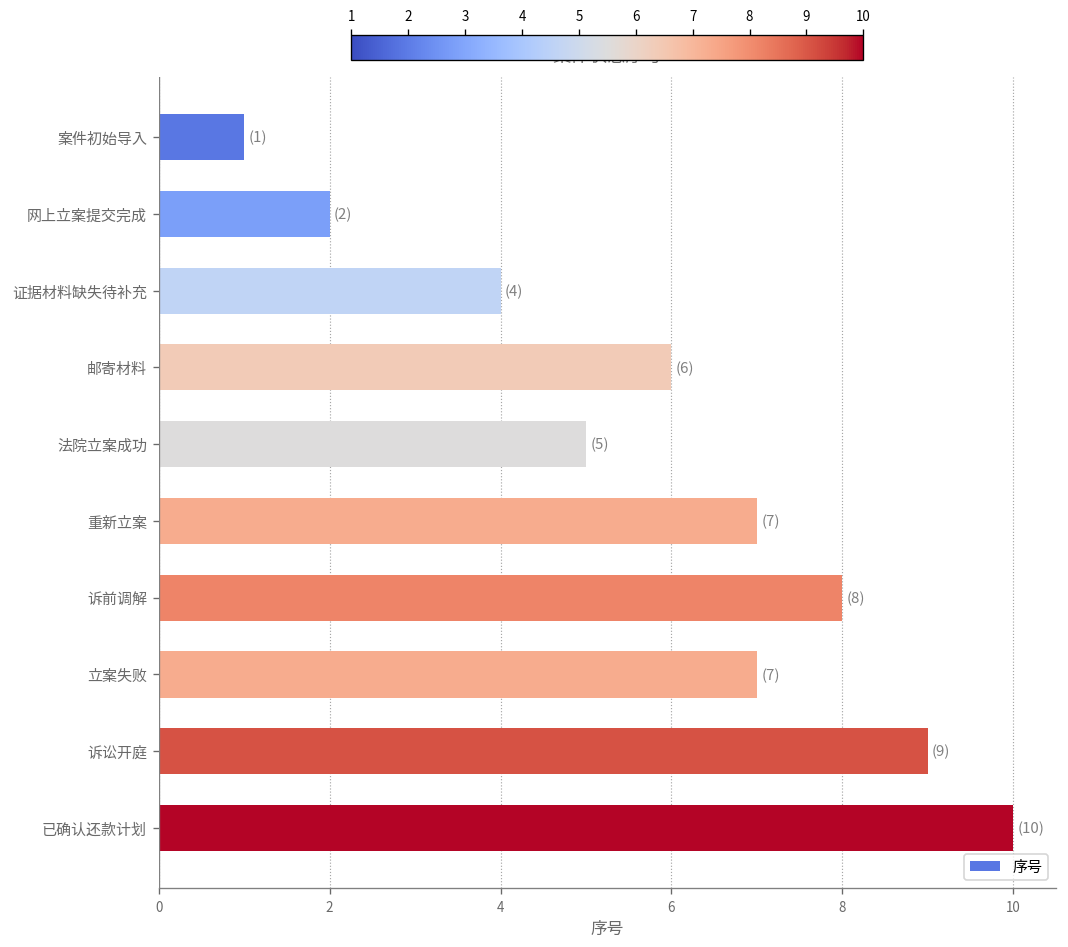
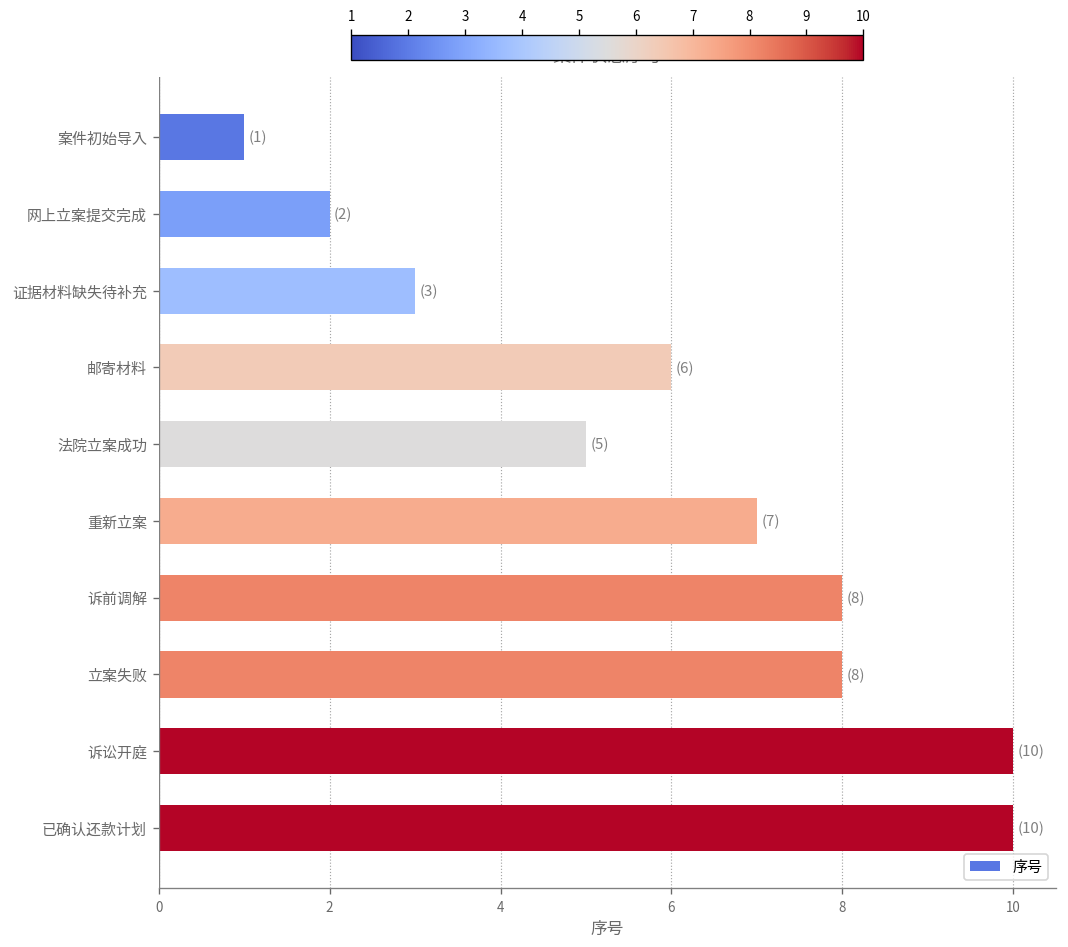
  {
    "案件初始导入": "(1)",
    "网上立案提交完成": "(2)",
-   "证据材料缺失待补充": "(4)",
+   "证据材料缺失待补充": "(3)",
    "邮寄材料": "(6)",
    "法院立案成功": "(5)",
    "重新立案": "(7)",
    "诉前调解": "(8)",
-   "立案失败": "(7)",
-   "诉讼开庭": "(9)",
+   "立案失败": "(8)",
+   "诉讼开庭": "(10)",
    "已确认还款计划": "(10)"
  }
